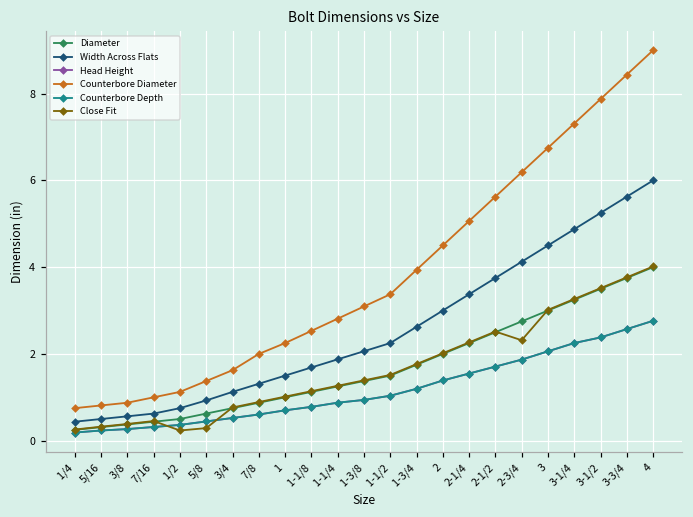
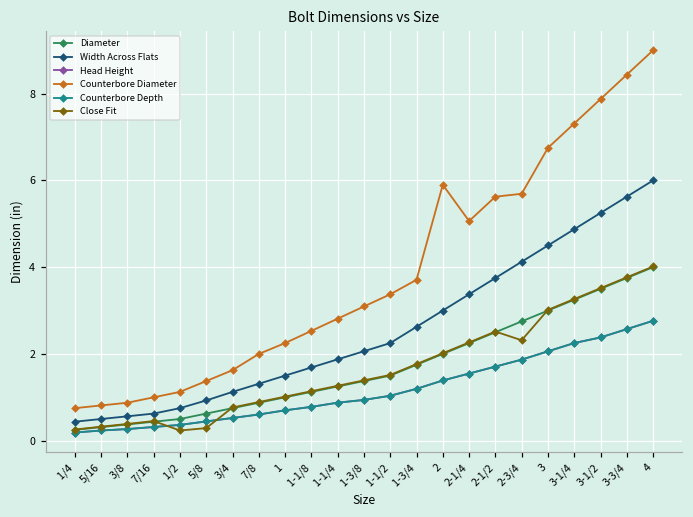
  {
    "Width Across Flats": {
      "1/4": 0.4,
      "5/16": 0.5,
      "3/8": 0.6,
      "7/16": 0.6,
      "1/2": 0.8,
      "5/8": 0.9,
      "3/4": 1.1,
      "7/8": 1.3,
      "1": 1.5,
      "1-1/8": 1.7,
      "1-1/4": 1.9,
      "1-3/8": 2.1,
      "1-1/2": 2.3,
      "1-3/4": 2.6,
      "2": 3.0,
      "2-1/4": 3.4,
      "2-1/2": 3.8,
      "2-3/4": 4.1,
      "3": 4.5,
      "3-1/4": 4.9,
      "3-1/2": 5.3,
      "3-3/4": 5.6,
      "4": 6.0
    },
    "Counterbore Diameter": {
      "1/4": 0.8,
      "5/16": 0.8,
      "3/8": 0.9,
      "7/16": 1.0,
      "1/2": 1.1,
      "5/8": 1.4,
      "3/4": 1.6,
      "7/8": 2.0,
      "1": 2.3,
      "1-1/8": 2.5,
      "1-1/4": 2.8,
      "1-3/8": 3.1,
      "1-1/2": 3.4,
-     "1-3/4": 3.9,
-     "2": 4.5,
+     "1-3/4": 3.7,
+     "2": 5.9,
      "2-1/4": 5.1,
      "2-1/2": 5.6,
-     "2-3/4": 6.2,
+     "2-3/4": 5.7,
      "3": 6.8,
      "3-1/4": 7.3,
      "3-1/2": 7.9,
      "3-3/4": 8.4,
      "4": 9.0
    },
    "Close Fit": {
      "1/2": 0.2,
      "5/8": 0.3,
      "2-3/4": 2.3
    }
  }
